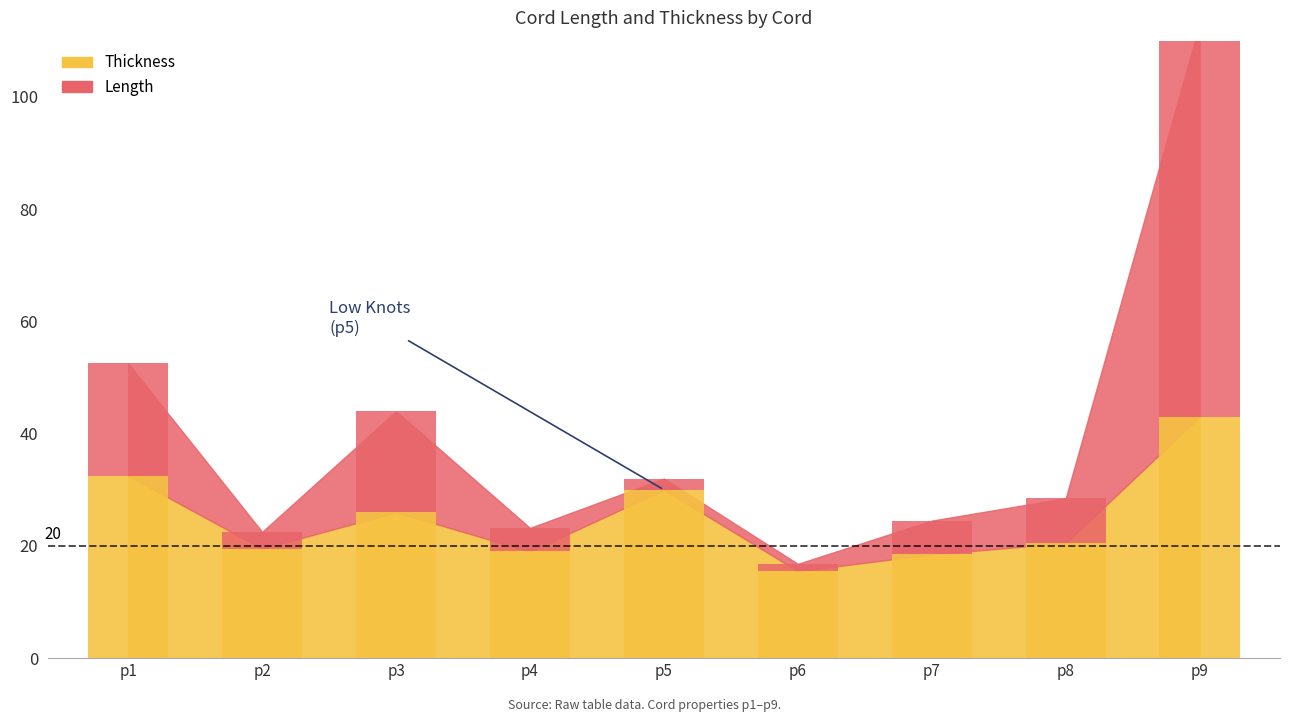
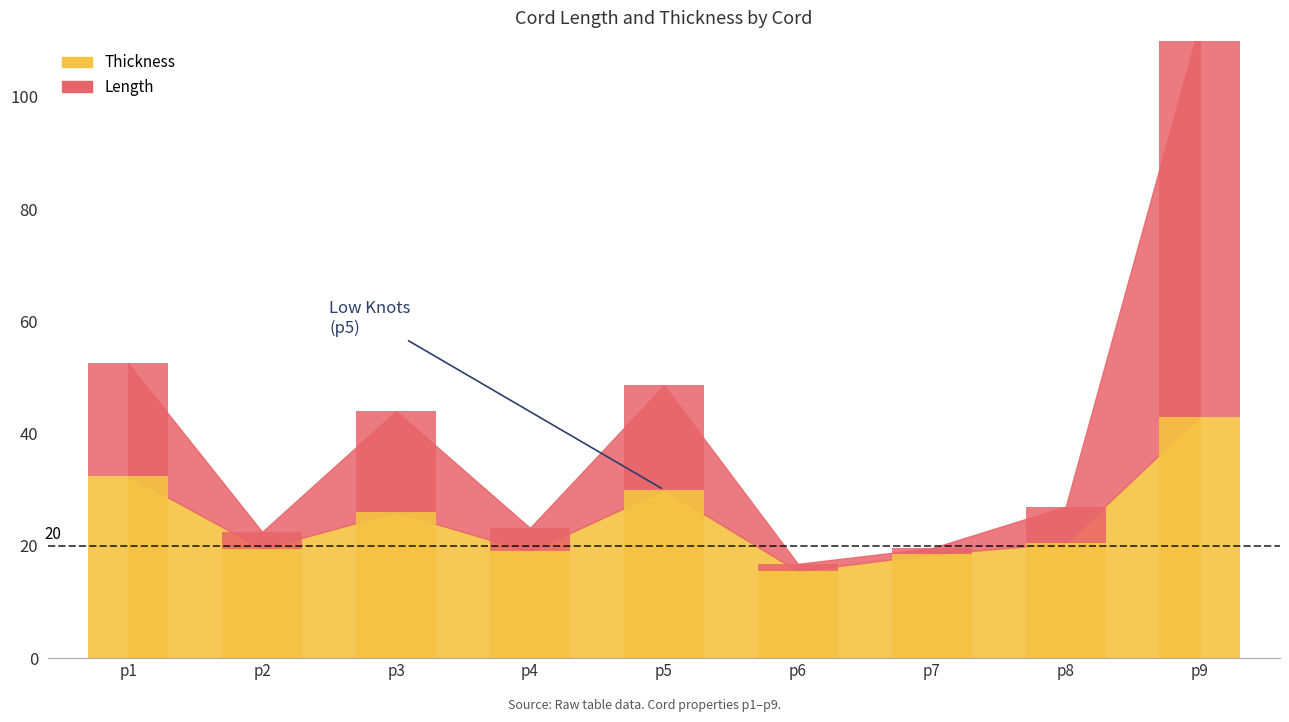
  {
    "Length": {
      "p1": 20,
      "p2": 3,
      "p3": 18,
      "p4": 4,
-     "p5": 2,
+     "p5": 19,
      "p6": 1,
-     "p7": 6,
-     "p8": 8
+     "p7": 1,
+     "p8": 7
    }
  }
